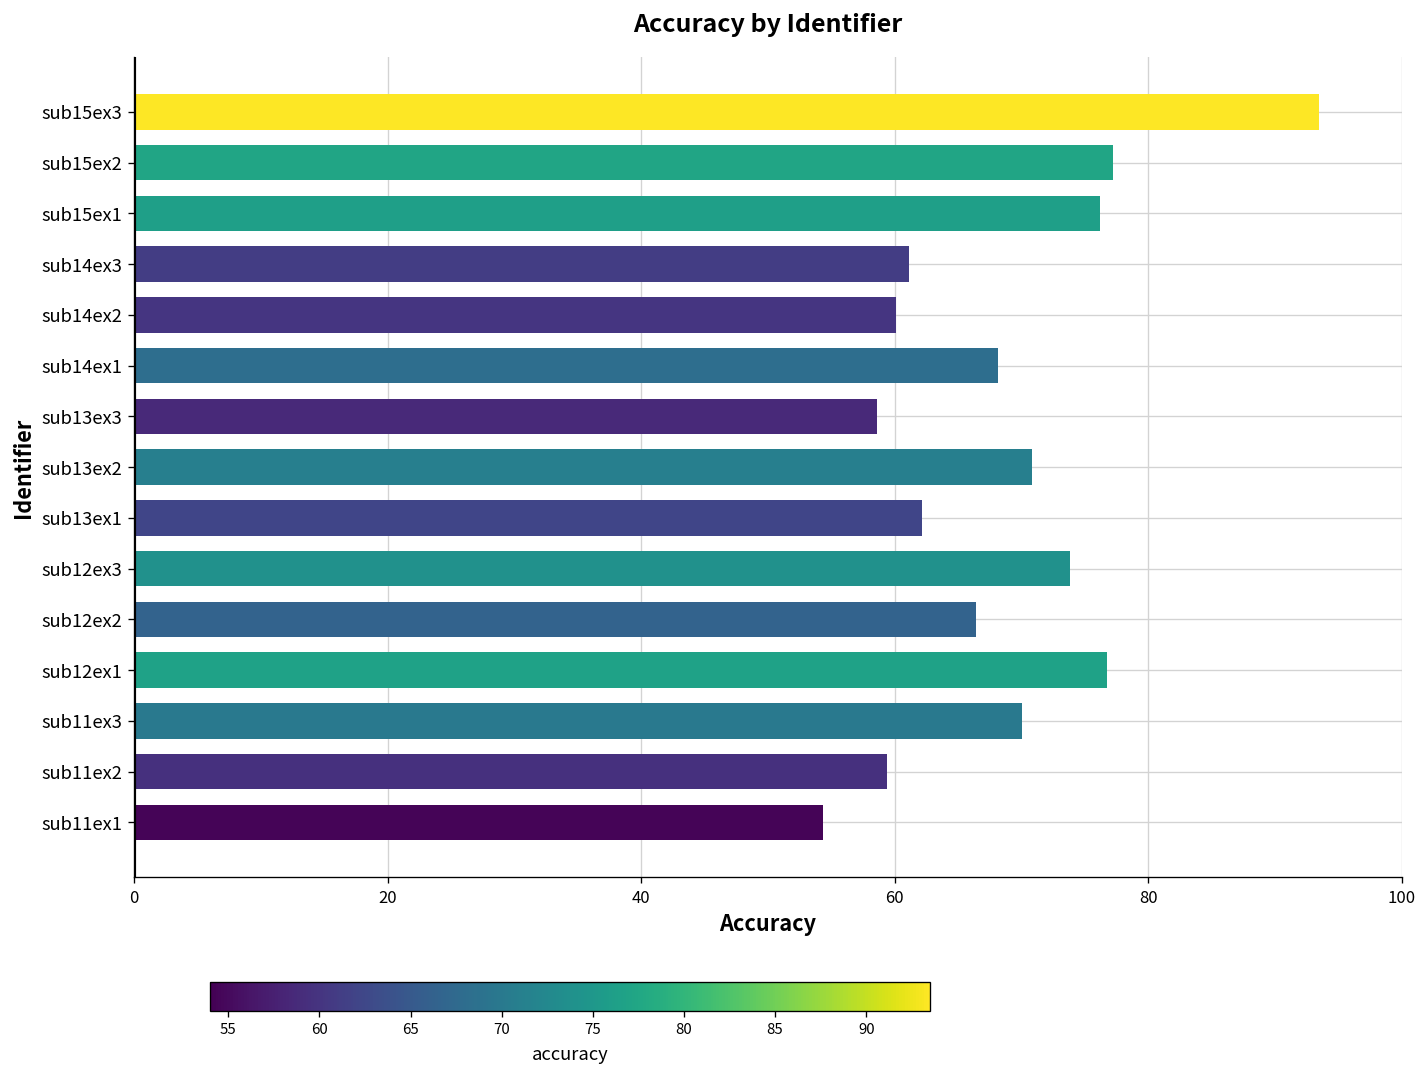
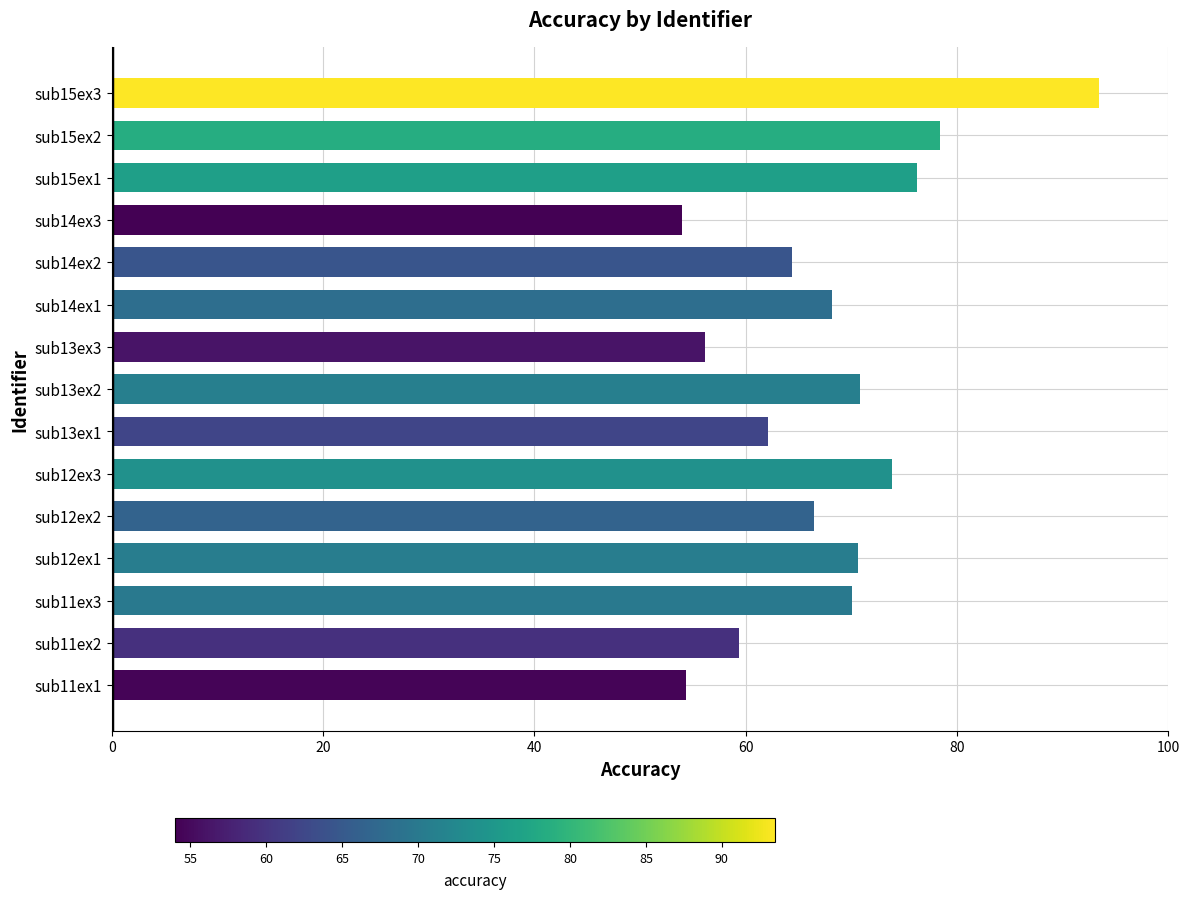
  {
    "sub15ex3": 93.4,
-   "sub15ex2": 77.2,
+   "sub15ex2": 78.4,
    "sub15ex1": 76.2,
-   "sub14ex3": 61.1,
-   "sub14ex2": 60.1,
+   "sub14ex3": 54.0,
+   "sub14ex2": 64.4,
    "sub14ex1": 68.1,
-   "sub13ex3": 58.6,
+   "sub13ex3": 56.1,
    "sub13ex2": 70.9,
    "sub13ex1": 62.1,
    "sub12ex3": 73.8,
    "sub12ex2": 66.4,
-   "sub12ex1": 76.7,
+   "sub12ex1": 70.6,
    "sub11ex3": 70.0,
    "sub11ex2": 59.4,
    "sub11ex1": 54.3
  }
